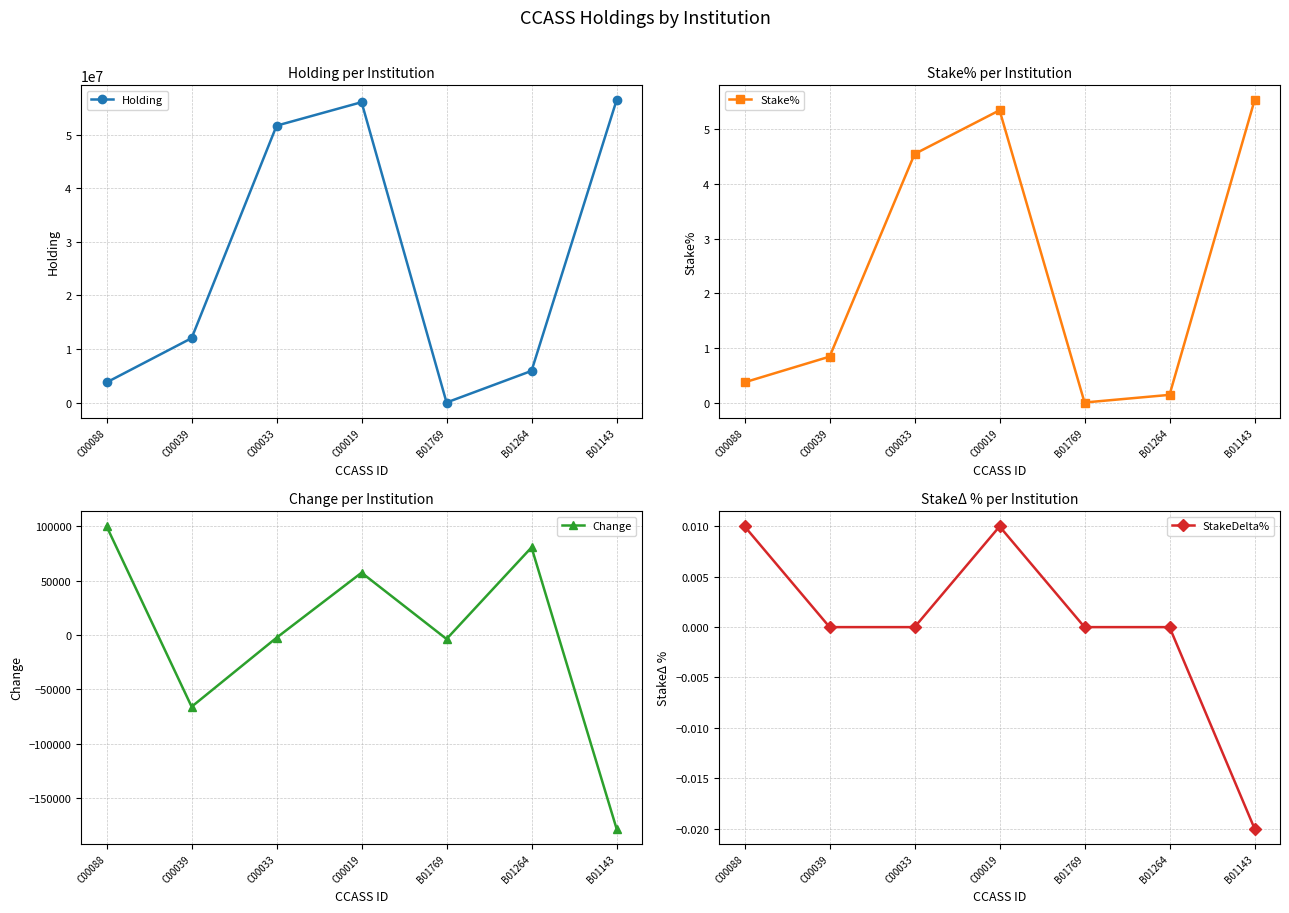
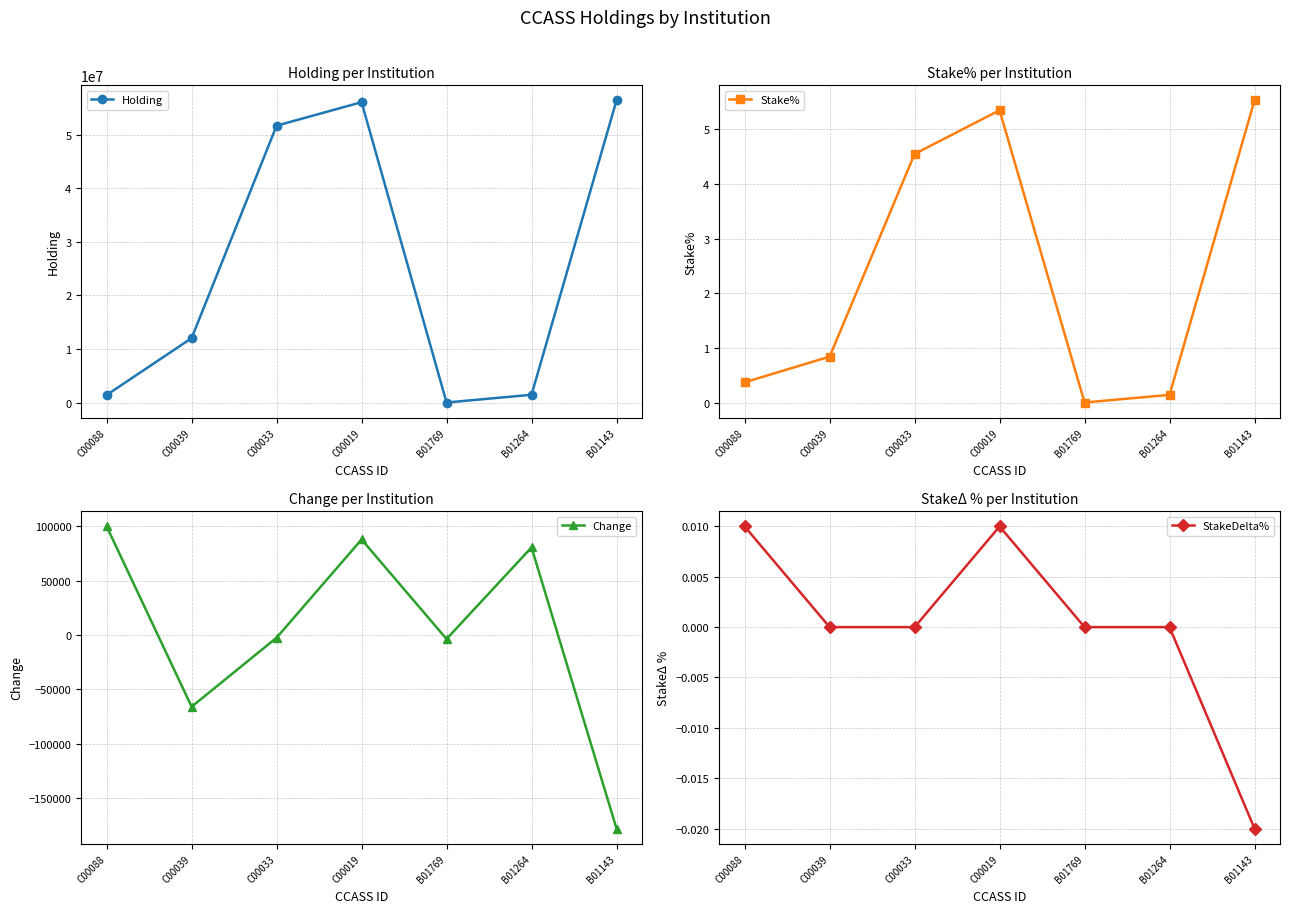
  {
    "Holding per Institution": {
-     "C00088": 4000000,
+     "C00088": 1000000,
      "C00039": 12000000,
      "C00033": 52000000,
      "C00019": 56000000,
      "B01769": 0,
-     "B01264": 6000000,
+     "B01264": 1000000,
      "B01143": 56000000
    },
    "Stake% per Institution": {
      "C00088": 0.4,
      "C00039": 0.8,
      "C00033": 4.6,
      "C00019": 5.4,
      "B01769": 0.0,
      "B01264": 0.1,
      "B01143": 5.5
    },
    "Change per Institution": {
      "C00088": 100000,
      "C00039": -66000,
      "C00033": -2000,
-     "C00019": 57000,
+     "C00019": 88000,
      "B01769": -4000,
      "B01264": 81000,
      "B01143": -178000
    },
    "StakeΔ % per Institution": {
      "C00088": 0.0100,
      "C00039": 0.0000,
      "C00033": 0.0000,
      "C00019": 0.0100,
      "B01769": 0.0000,
      "B01264": 0.0000,
      "B01143": -0.0200
    }
  }
